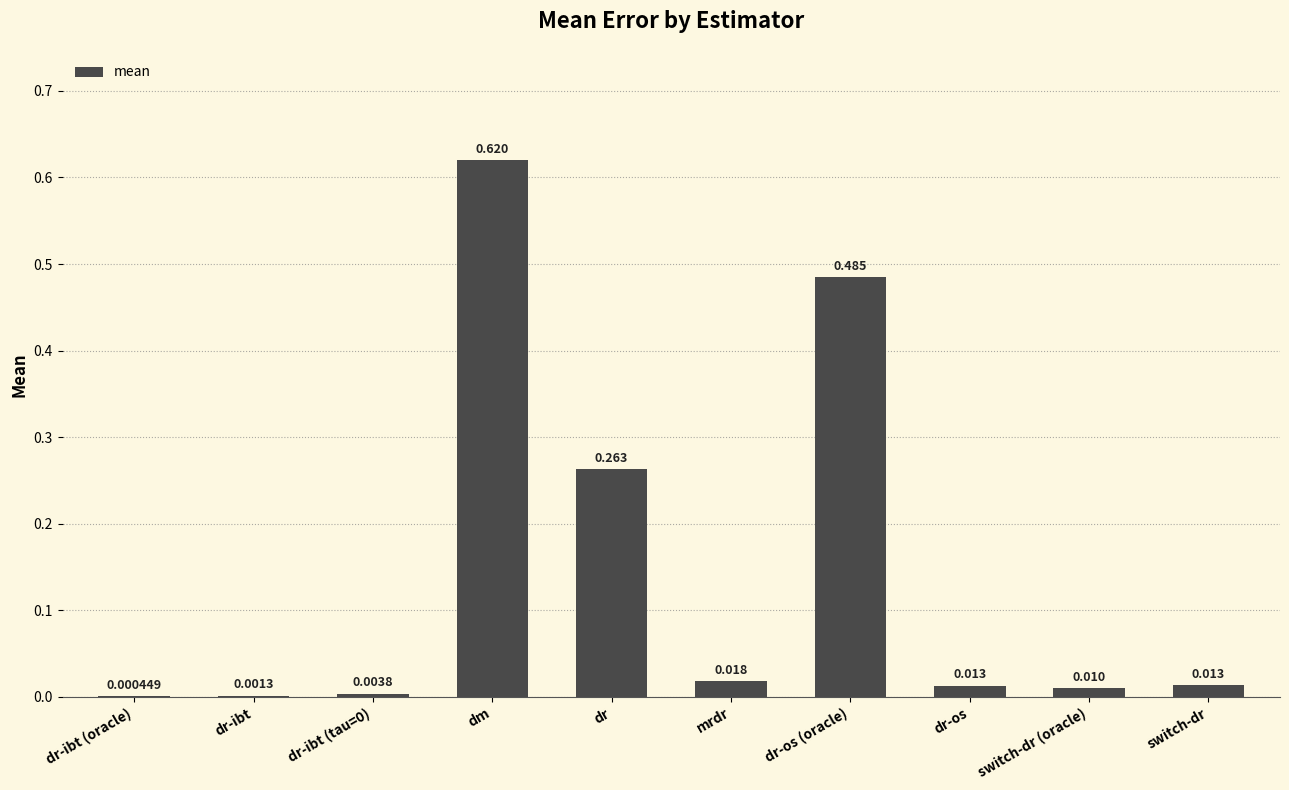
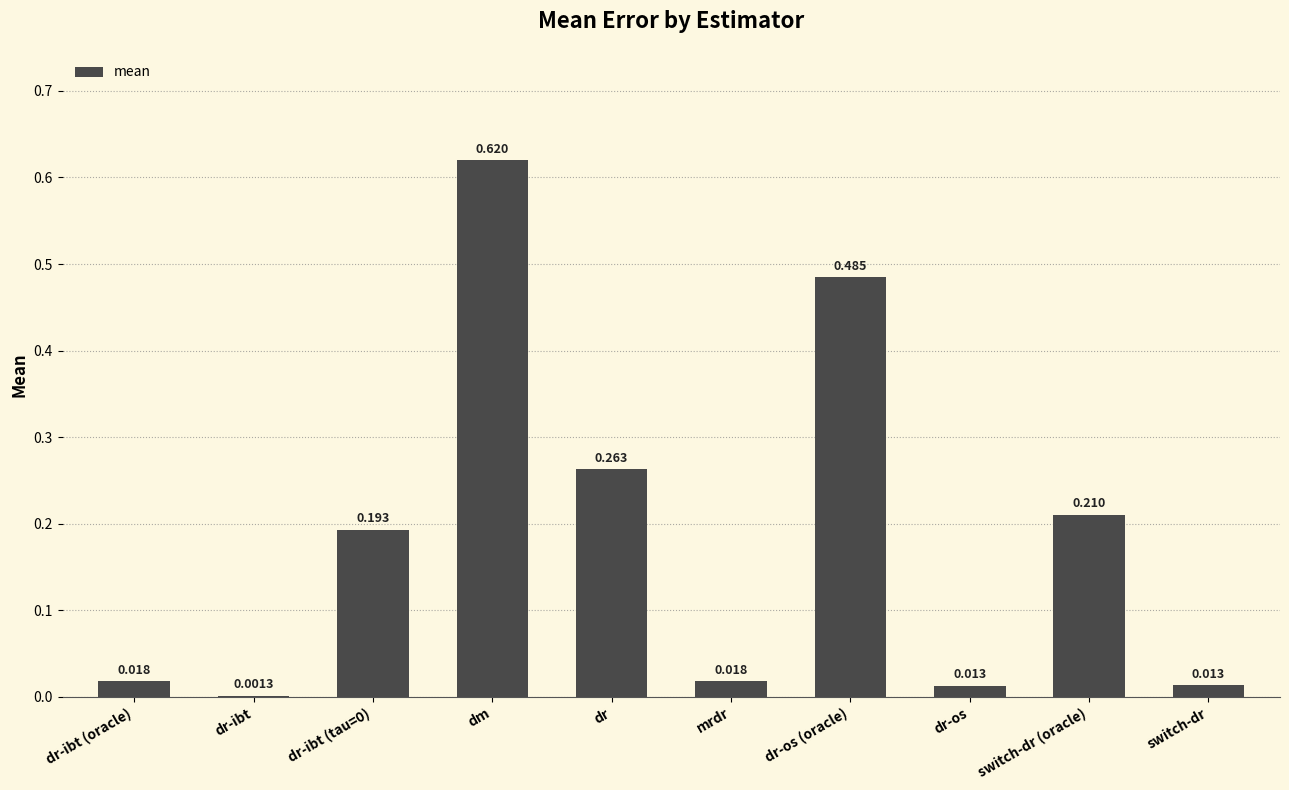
  {
-   "dr-ibt (oracle)": 0.000449,
+   "dr-ibt (oracle)": 0.018,
    "dr-ibt": 0.0013,
-   "dr-ibt (tau=0)": 0.0038,
+   "dr-ibt (tau=0)": 0.193,
    "dm": 0.620,
    "dr": 0.263,
    "mrdr": 0.018,
    "dr-os (oracle)": 0.485,
    "dr-os": 0.013,
-   "switch-dr (oracle)": 0.010,
+   "switch-dr (oracle)": 0.210,
    "switch-dr": 0.013
  }
